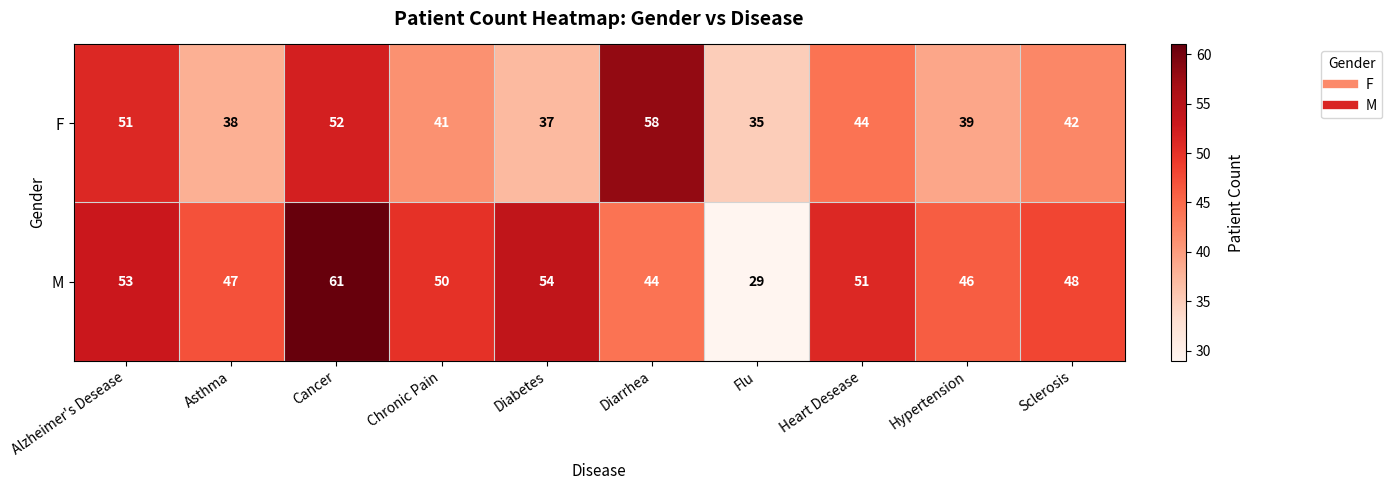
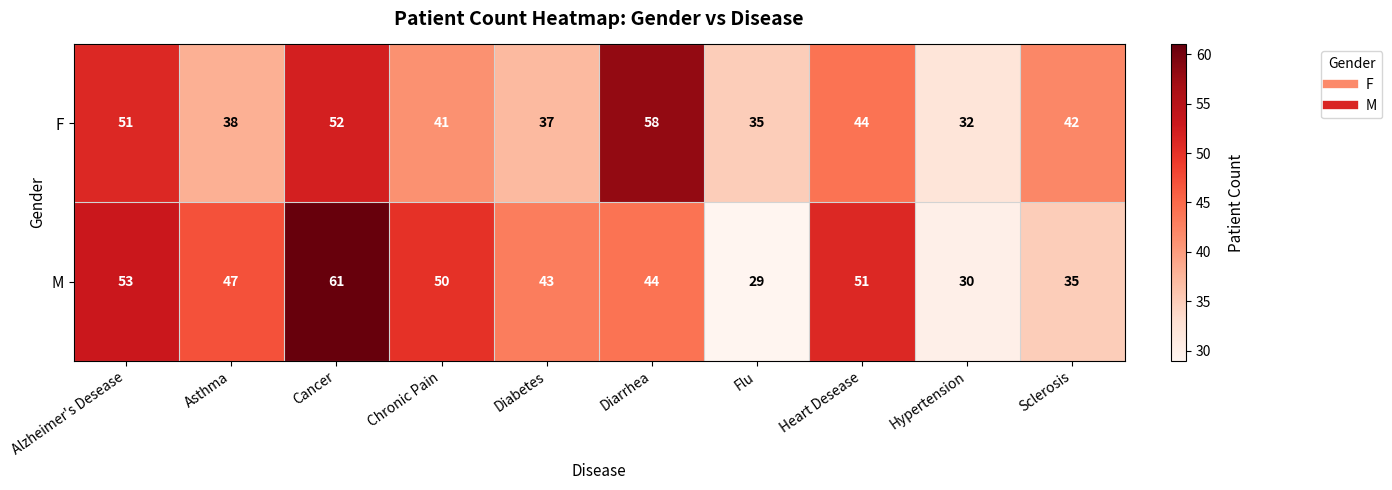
  {
    "F": {
      "Alzheimer's Desease": 51,
      "Asthma": 38,
      "Cancer": 52,
      "Chronic Pain": 41,
      "Diabetes": 37,
      "Diarrhea": 58,
      "Flu": 35,
      "Heart Desease": 44,
-     "Hypertension": 39,
+     "Hypertension": 32,
      "Sclerosis": 42
    },
    "M": {
      "Alzheimer's Desease": 53,
      "Asthma": 47,
      "Cancer": 61,
      "Chronic Pain": 50,
-     "Diabetes": 54,
+     "Diabetes": 43,
      "Diarrhea": 44,
      "Flu": 29,
      "Heart Desease": 51,
-     "Hypertension": 46,
-     "Sclerosis": 48
+     "Hypertension": 30,
+     "Sclerosis": 35
    }
  }
